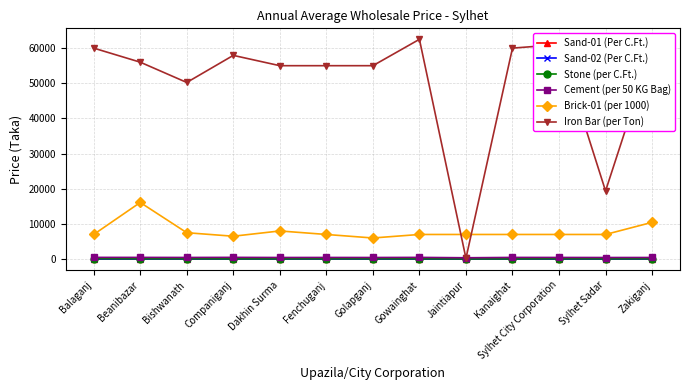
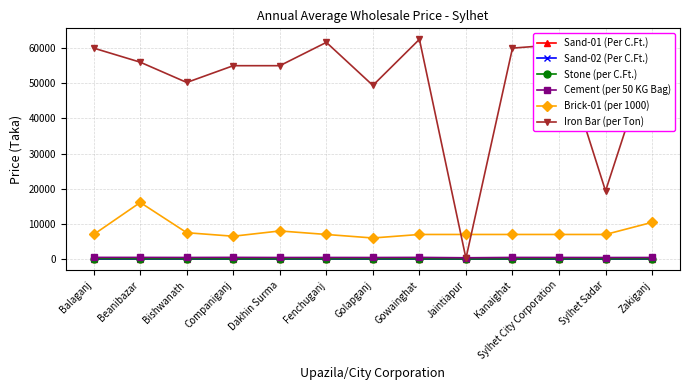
  {
    "Brick-01 (per 1000)": {
      "Balaganj": 7000,
      "Beanibazar": 16000,
      "Bishwanath": 8000,
      "Companiganj": 7000,
      "Dakhin Surma": 8000,
      "Fenchuganj": 7000,
      "Golapganj": 6000,
      "Gowainghat": 7000,
      "Jaintiapur": 7000,
      "Kanaighat": 7000,
      "Sylhet City Corporation": 7000,
      "Sylhet Sadar": 7000,
      "Zakiganj": 10000
    },
    "Iron Bar (per Ton)": {
      "Balaganj": 60000,
      "Beanibazar": 56000,
      "Bishwanath": 50000,
-     "Companiganj": 58000,
+     "Companiganj": 55000,
      "Dakhin Surma": 55000,
-     "Fenchuganj": 55000,
-     "Golapganj": 55000,
+     "Fenchuganj": 62000,
+     "Golapganj": 49000,
      "Gowainghat": 63000,
      "Kanaighat": 60000,
      "Sylhet Sadar": 19000
    }
  }
